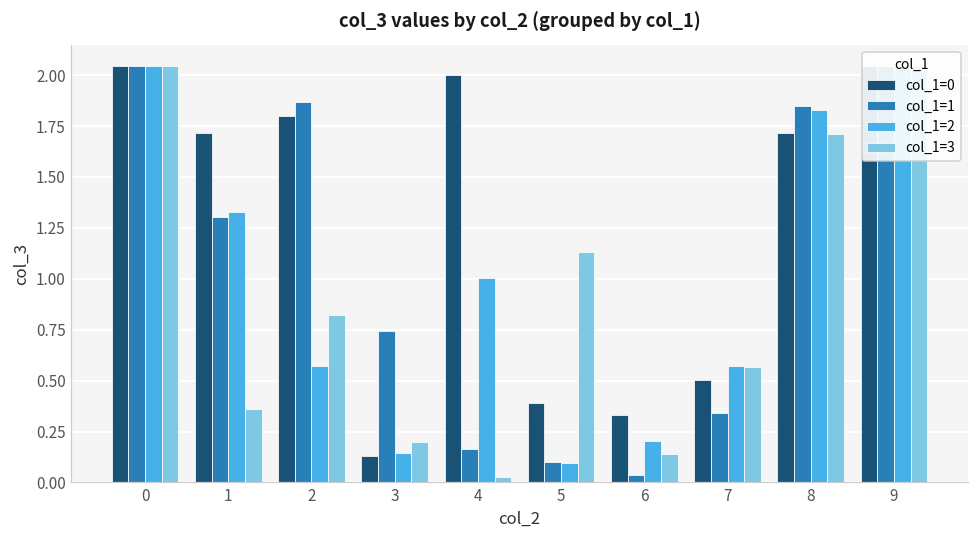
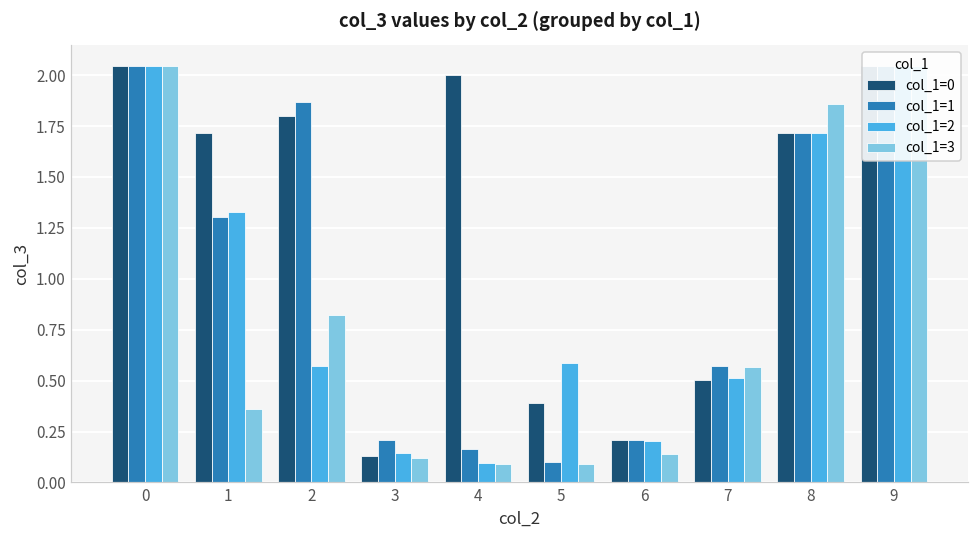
  {
    "col_1=0": {
      "0": 2.04,
      "1": 1.71,
      "2": 1.80,
      "3": 0.13,
      "4": 2.00,
      "5": 0.39,
-     "6": 0.33,
+     "6": 0.21,
      "7": 0.50,
      "8": 1.71
    },
    "col_1=1": {
      "0": 2.04,
      "1": 1.30,
      "2": 1.87,
-     "3": 0.74,
+     "3": 0.21,
      "4": 0.16,
      "5": 0.10,
-     "6": 0.04,
-     "7": 0.34,
-     "8": 1.85
+     "6": 0.21,
+     "7": 0.57,
+     "8": 1.71
    },
    "col_1=2": {
      "0": 2.04,
      "1": 1.33,
      "2": 0.57,
      "3": 0.14,
-     "4": 1.00,
-     "5": 0.10,
+     "4": 0.10,
+     "5": 0.58,
      "6": 0.21,
-     "7": 0.57,
-     "8": 1.83
+     "7": 0.52,
+     "8": 1.71
    },
    "col_1=3": {
      "0": 2.04,
      "1": 0.36,
      "2": 0.82,
-     "3": 0.20,
-     "4": 0.03,
-     "5": 1.13,
+     "3": 0.12,
+     "4": 0.09,
+     "5": 0.09,
      "6": 0.14,
      "7": 0.57,
-     "8": 1.71
+     "8": 1.86
    }
  }
